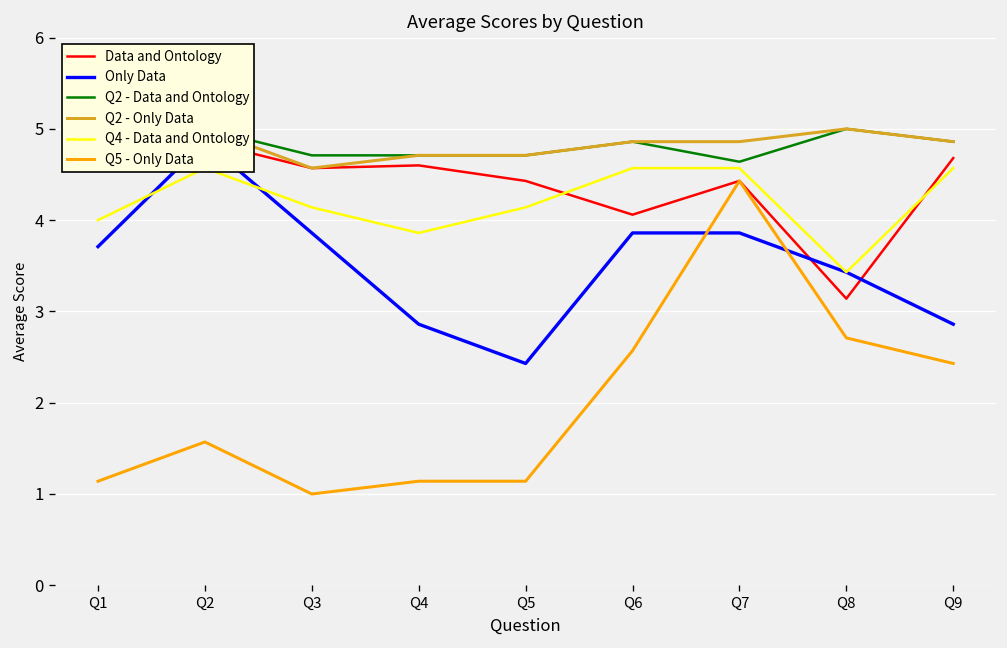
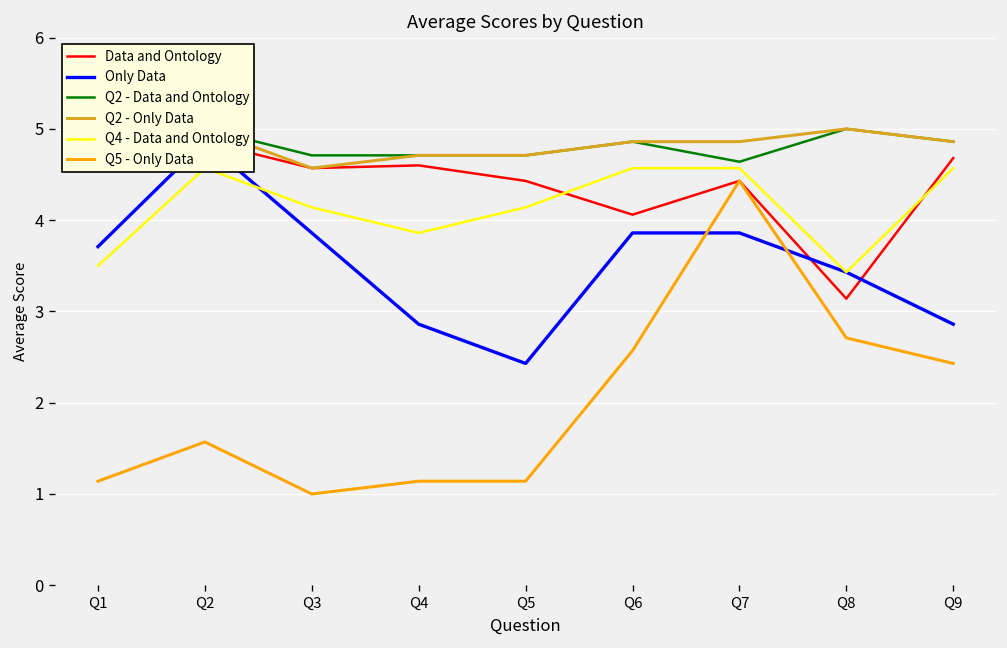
  {
    "Data and Ontology": {
      "Q1": 4.6,
      "Q4": 4.6,
      "Q5": 4.4,
      "Q6": 4.1,
      "Q8": 3.1,
      "Q9": 4.7
    },
    "Only Data": {
      "Q1": 3.7,
      "Q3": 3.9,
      "Q4": 2.9,
      "Q5": 2.4,
      "Q6": 3.9,
      "Q7": 3.9,
      "Q9": 2.9
    },
    "Q2 - Data and Ontology": {
      "Q3": 4.7,
      "Q7": 4.6
    },
    "Q4 - Data and Ontology": {
-     "Q1": 4.0,
+     "Q1": 3.5,
      "Q2": 4.6,
      "Q3": 4.1,
      "Q4": 3.9,
      "Q5": 4.1,
      "Q6": 4.6,
      "Q7": 4.6,
      "Q9": 4.6
    }
  }
